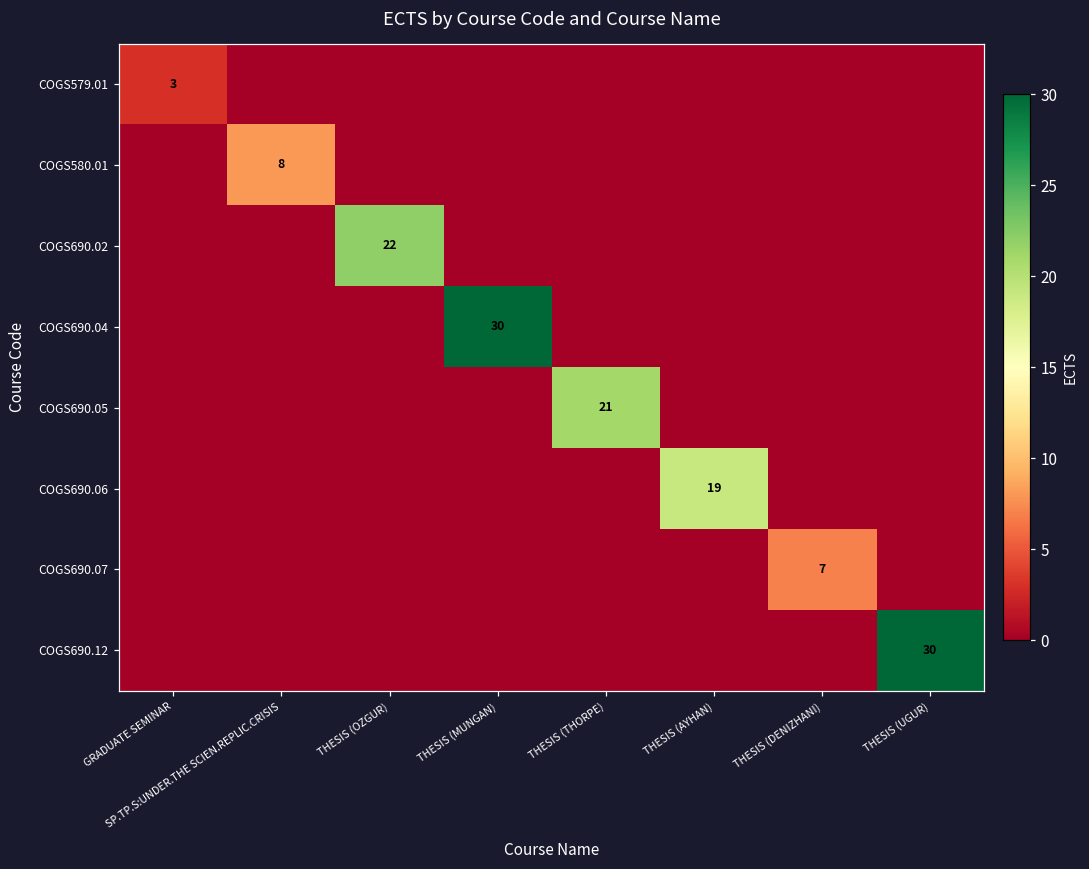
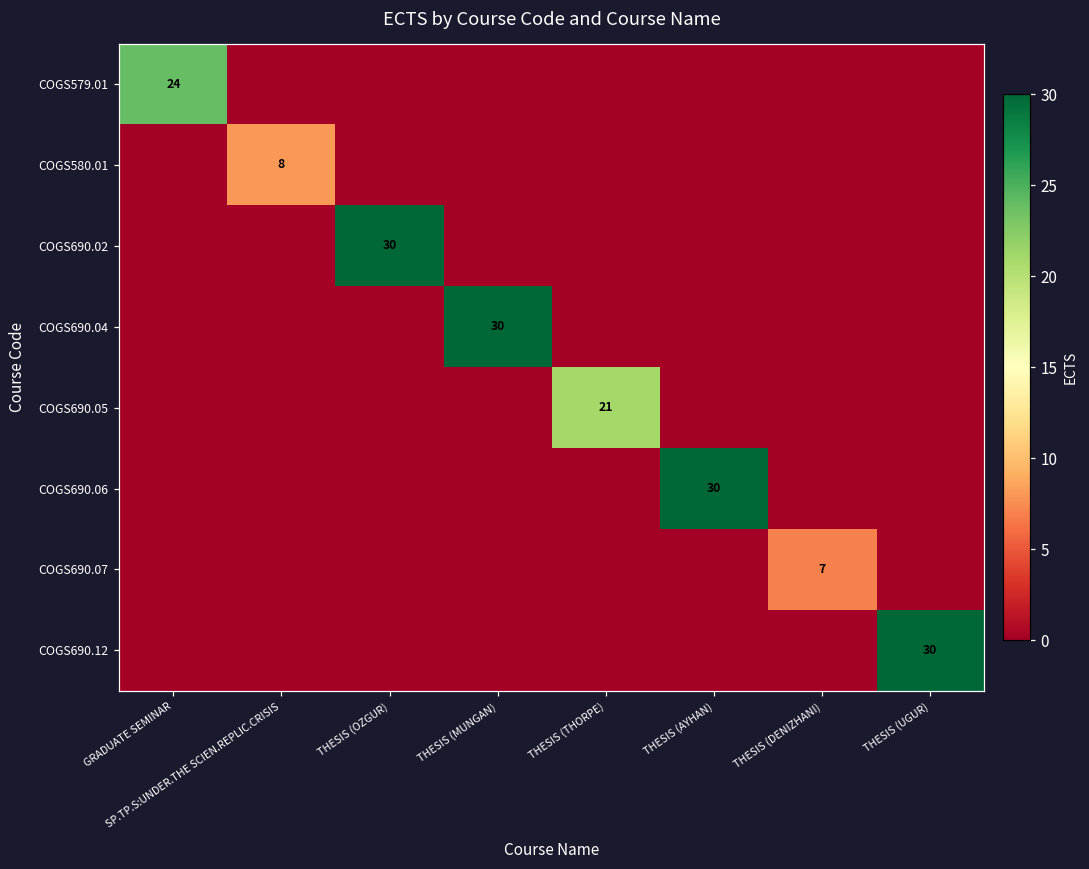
  {
    "COGS579.01": {
-     "GRADUATE SEMINAR": 3
+     "GRADUATE SEMINAR": 24
    },
    "COGS580.01": {
      "SP.TP.S:UNDER.THE SCIEN.REPLIC.CRISIS": 8
    },
    "COGS690.02": {
-     "THESIS (OZGUR)": 22
+     "THESIS (OZGUR)": 30
    },
    "COGS690.04": {
      "THESIS (MUNGAN)": 30
    },
    "COGS690.05": {
      "THESIS (THORPE)": 21
    },
    "COGS690.06": {
-     "THESIS (AYHAN)": 19
+     "THESIS (AYHAN)": 30
    },
    "COGS690.07": {
      "THESIS (DENIZHANI)": 7
    },
    "COGS690.12": {
      "THESIS (UGUR)": 30
    }
  }
